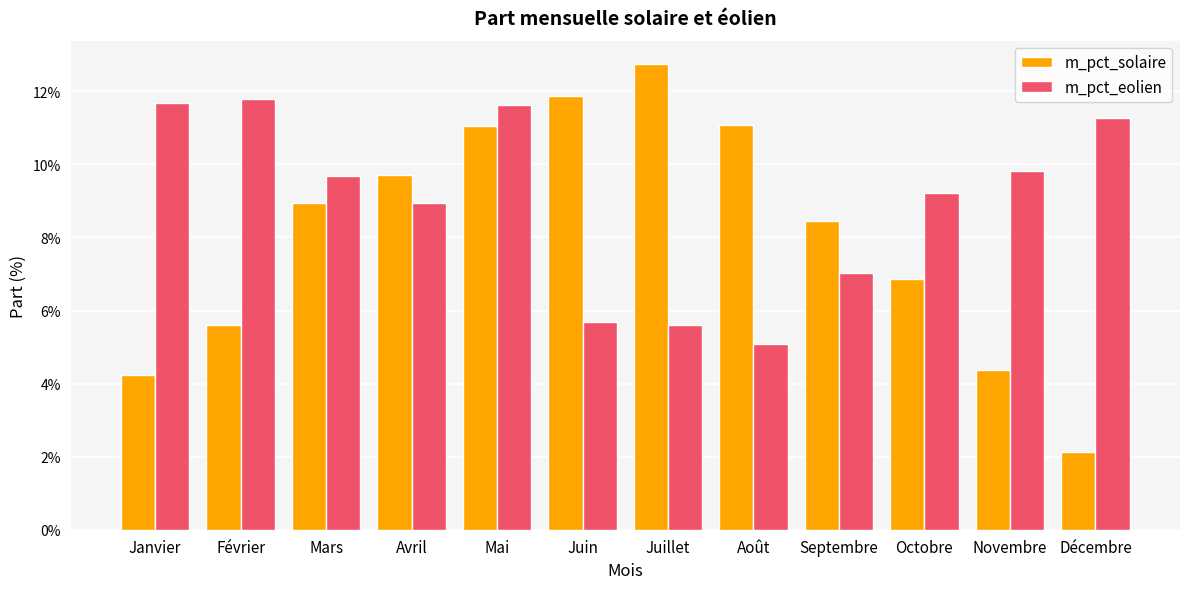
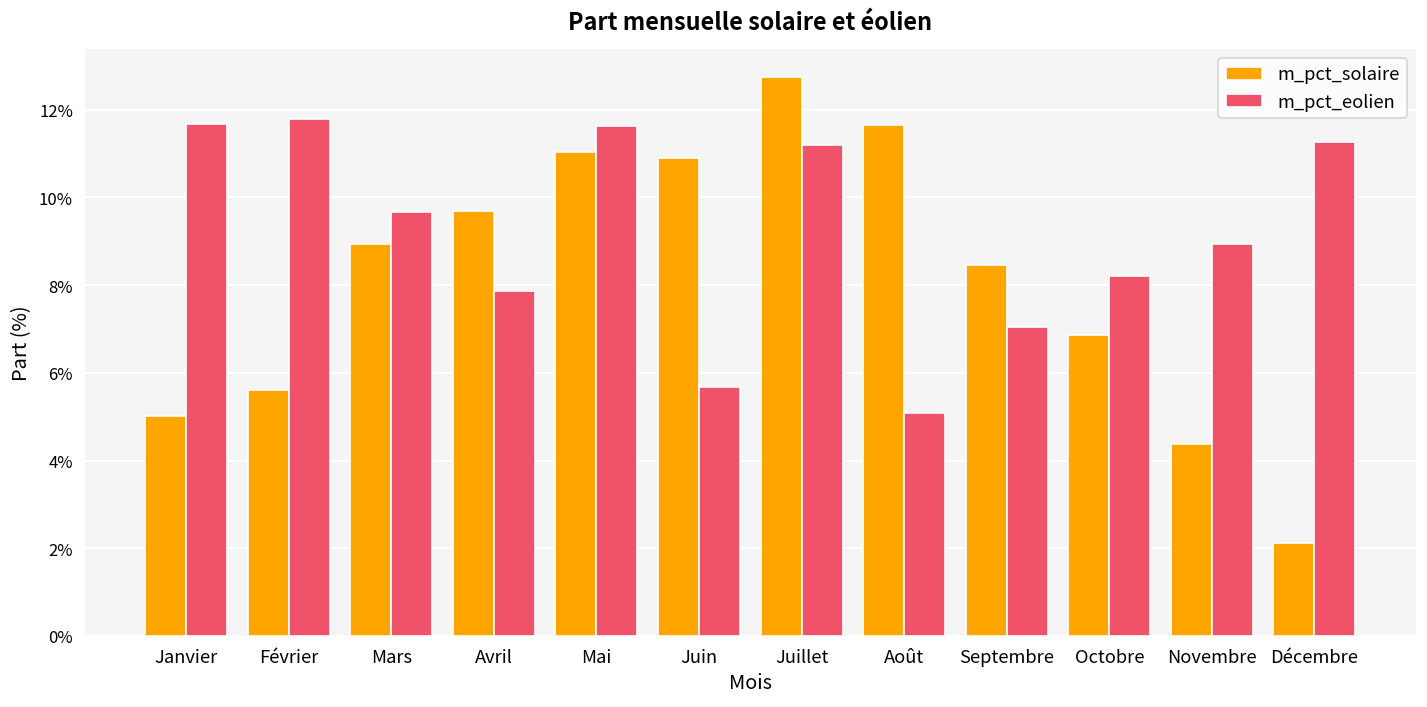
  {
    "m_pct_solaire": {
-     "Janvier": "4.2%",
+     "Janvier": "5.0%",
      "Février": "5.6%",
      "Mars": "9.0%",
      "Avril": "9.7%",
      "Mai": "11.0%",
-     "Juin": "11.9%",
+     "Juin": "10.9%",
      "Juillet": "12.8%",
-     "Août": "11.1%",
+     "Août": "11.7%",
      "Septembre": "8.5%",
      "Octobre": "6.9%",
      "Novembre": "4.4%",
      "Décembre": "2.1%"
    },
    "m_pct_eolien": {
      "Janvier": "11.7%",
      "Février": "11.8%",
      "Mars": "9.7%",
-     "Avril": "9.0%",
+     "Avril": "7.9%",
      "Mai": "11.6%",
      "Juin": "5.7%",
-     "Juillet": "5.6%",
+     "Juillet": "11.2%",
      "Août": "5.1%",
      "Septembre": "7.0%",
-     "Octobre": "9.2%",
-     "Novembre": "9.8%",
+     "Octobre": "8.2%",
+     "Novembre": "8.9%",
      "Décembre": "11.3%"
    }
  }
